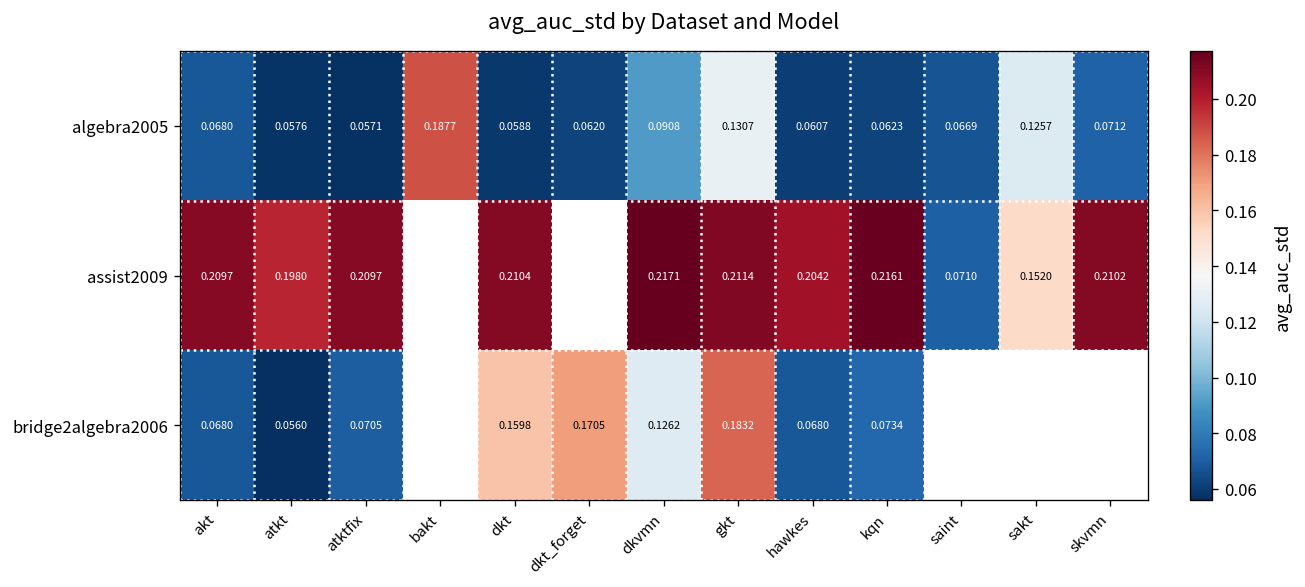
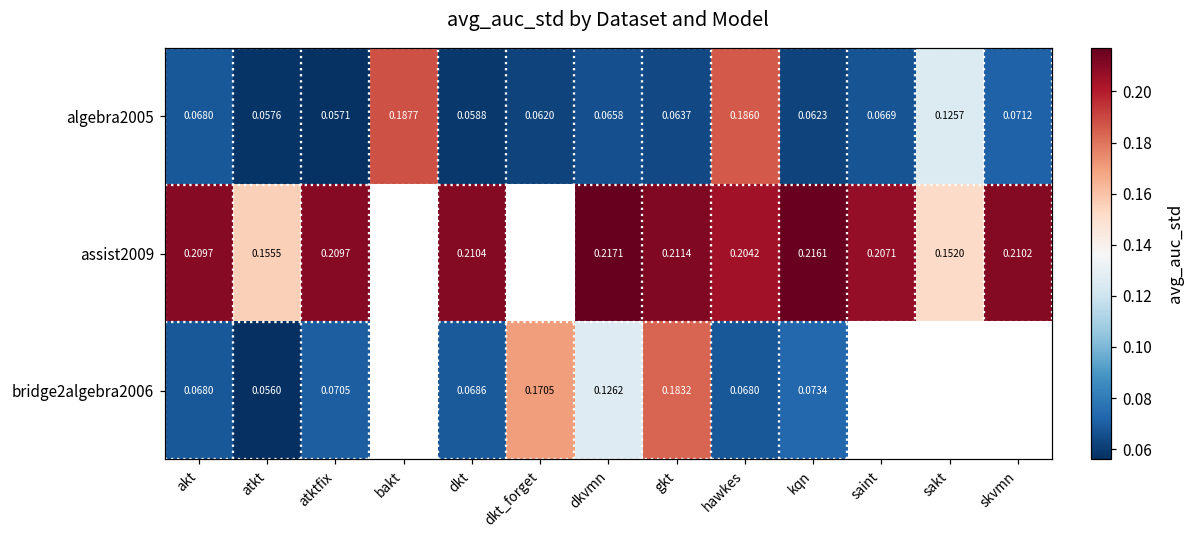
  {
    "algebra2005": {
      "akt": 0.0680,
      "atkt": 0.0576,
      "atktfix": 0.0571,
      "bakt": 0.1877,
      "dkt": 0.0588,
      "dkt_forget": 0.0620,
-     "dkvmn": 0.0908,
-     "gkt": 0.1307,
-     "hawkes": 0.0607,
+     "dkvmn": 0.0658,
+     "gkt": 0.0637,
+     "hawkes": 0.1860,
      "kqn": 0.0623,
      "saint": 0.0669,
      "sakt": 0.1257,
      "skvmn": 0.0712
    },
    "assist2009": {
      "akt": 0.2097,
-     "atkt": 0.1980,
+     "atkt": 0.1555,
      "atktfix": 0.2097,
      "dkt": 0.2104,
      "dkvmn": 0.2171,
      "gkt": 0.2114,
      "hawkes": 0.2042,
      "kqn": 0.2161,
-     "saint": 0.0710,
+     "saint": 0.2071,
      "sakt": 0.1520,
      "skvmn": 0.2102
    },
    "bridge2algebra2006": {
      "akt": 0.0680,
      "atkt": 0.0560,
      "atktfix": 0.0705,
-     "dkt": 0.1598,
+     "dkt": 0.0686,
      "dkt_forget": 0.1705,
      "dkvmn": 0.1262,
      "gkt": 0.1832,
      "hawkes": 0.0680,
      "kqn": 0.0734
    }
  }
